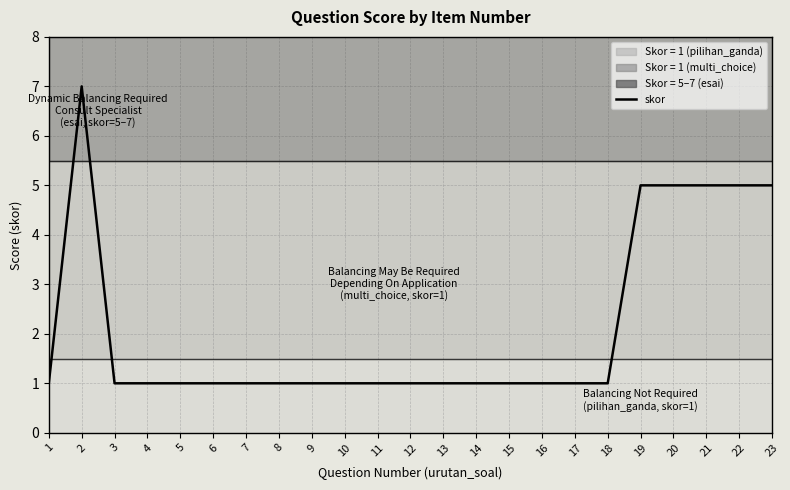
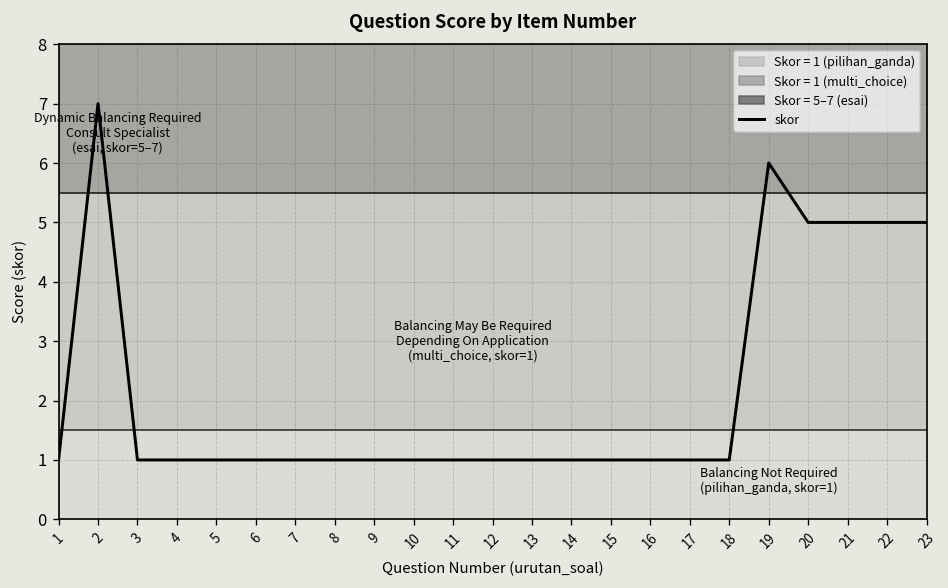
  {
    "skor": {
      "1": 1,
      "3": 1,
      "4": 1,
      "5": 1,
      "6": 1,
      "7": 1,
      "8": 1,
      "9": 1,
      "10": 1,
      "11": 1,
      "12": 1,
      "13": 1,
      "14": 1,
      "15": 1,
      "16": 1,
      "17": 1,
-     "19": 5,
+     "19": 6,
      "20": 5,
      "21": 5,
      "22": 5,
      "23": 5
    }
  }
